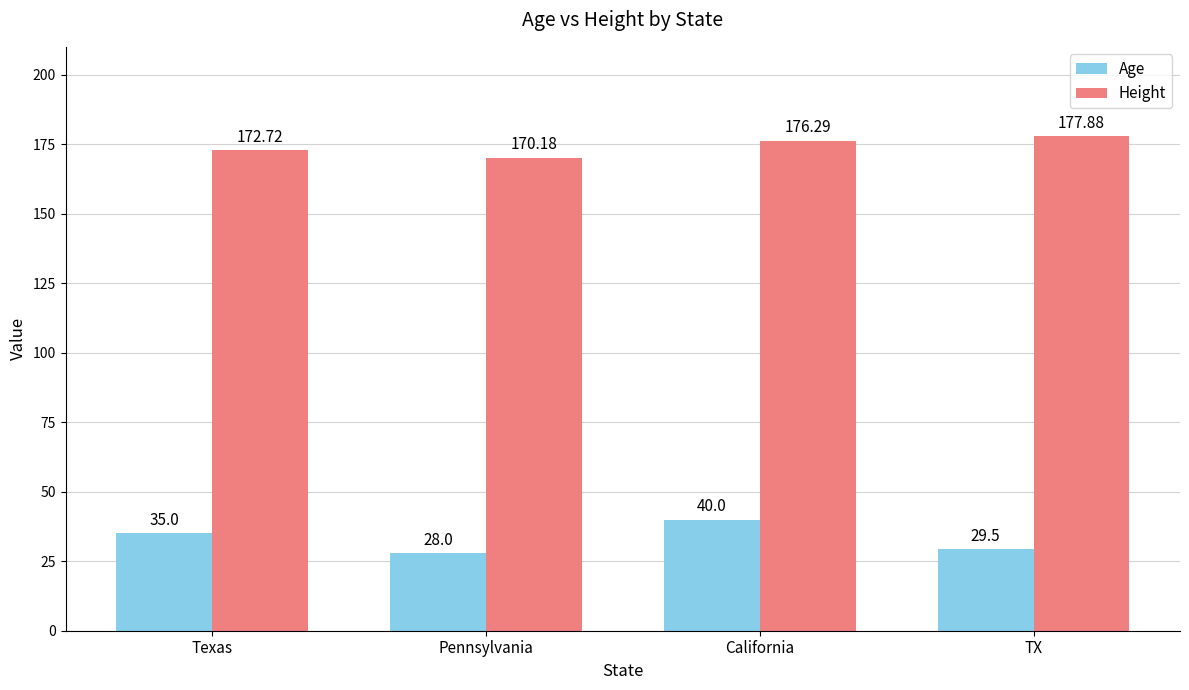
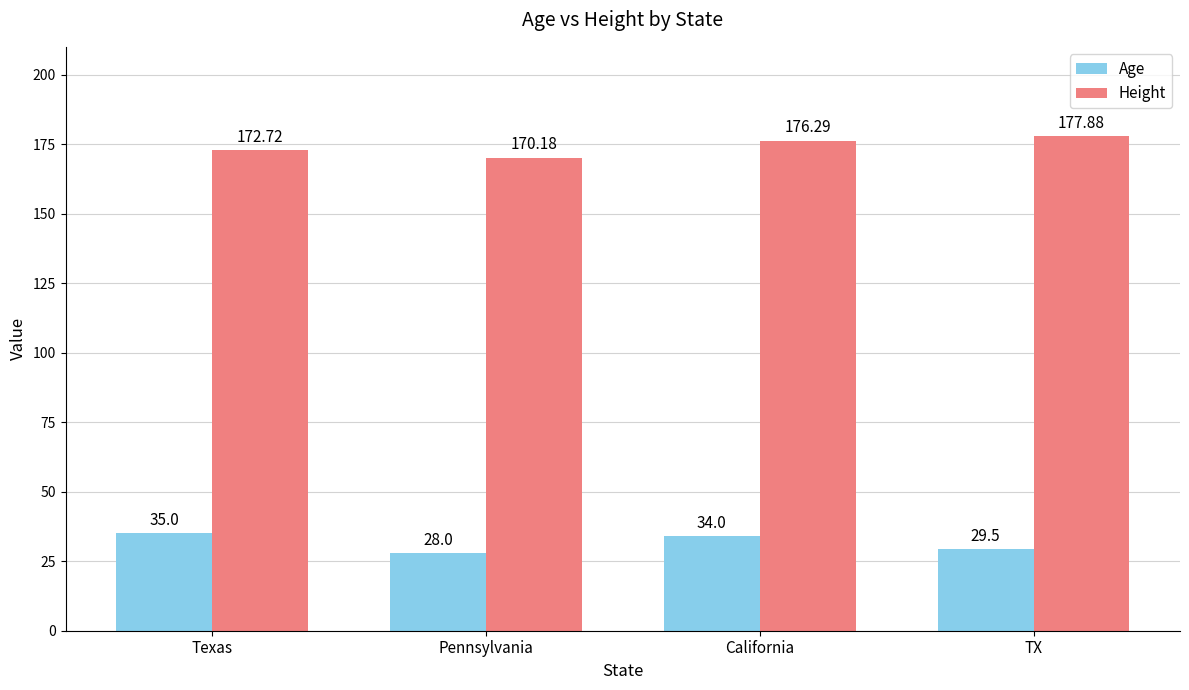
  {
    "Age": {
      "Texas": 35.0,
      "Pennsylvania": 28.0,
-     "California": 40.0,
+     "California": 34.0,
      "TX": 29.5
    },
    "Height": {
      "Texas": 172.72,
      "Pennsylvania": 170.18,
      "California": 176.29,
      "TX": 177.88
    }
  }
